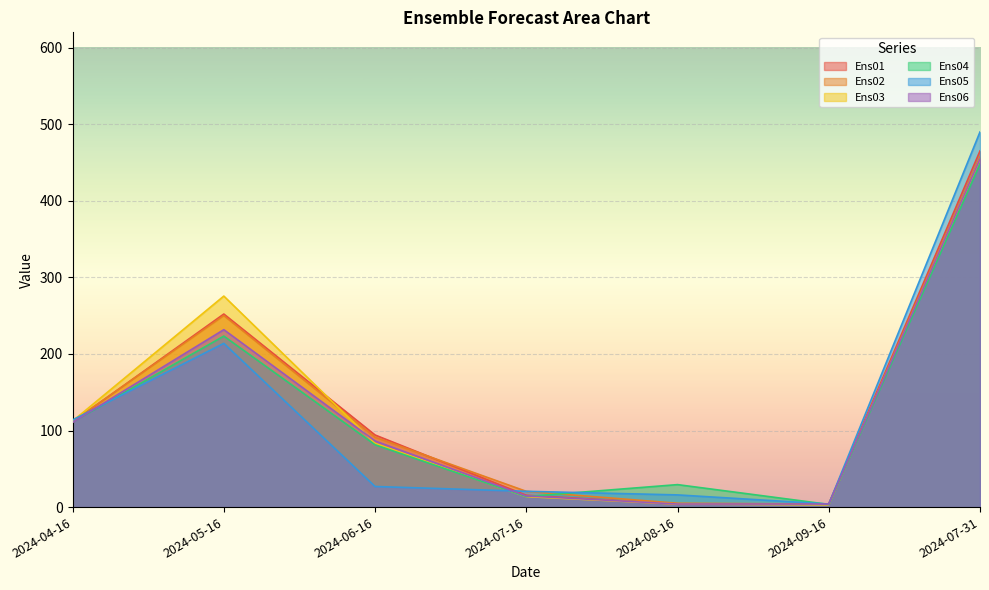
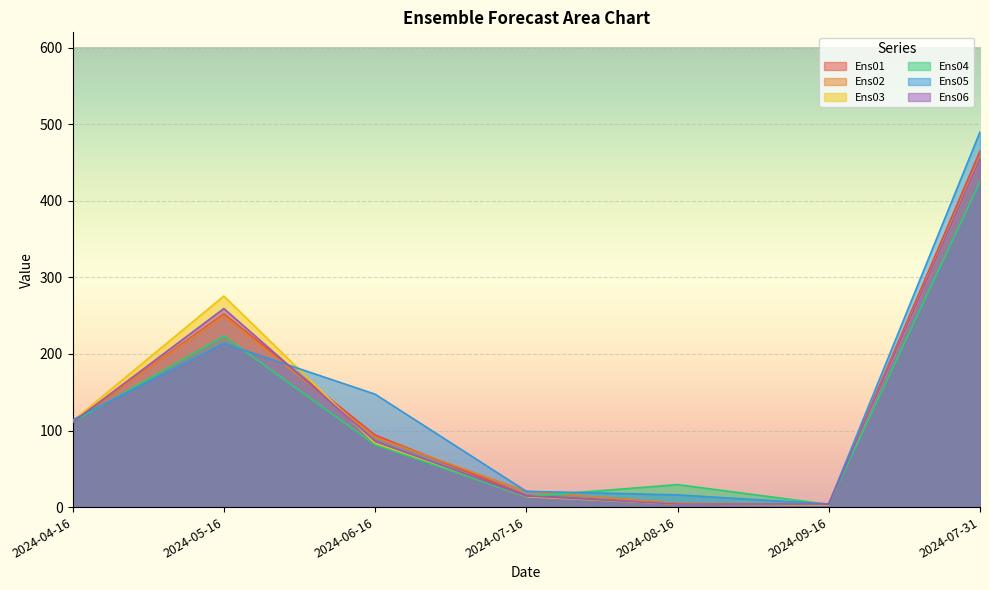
  {
    "Ens04": {
      "2024-05-16": 220,
      "2024-08-16": 30,
-     "2024-07-31": 450
+     "2024-07-31": 420
    },
    "Ens05": {
      "2024-05-16": 210,
-     "2024-06-16": 30,
+     "2024-06-16": 150,
      "2024-08-16": 20,
      "2024-07-31": 490
    },
    "Ens06": {
-     "2024-05-16": 230
+     "2024-05-16": 260
    }
  }
